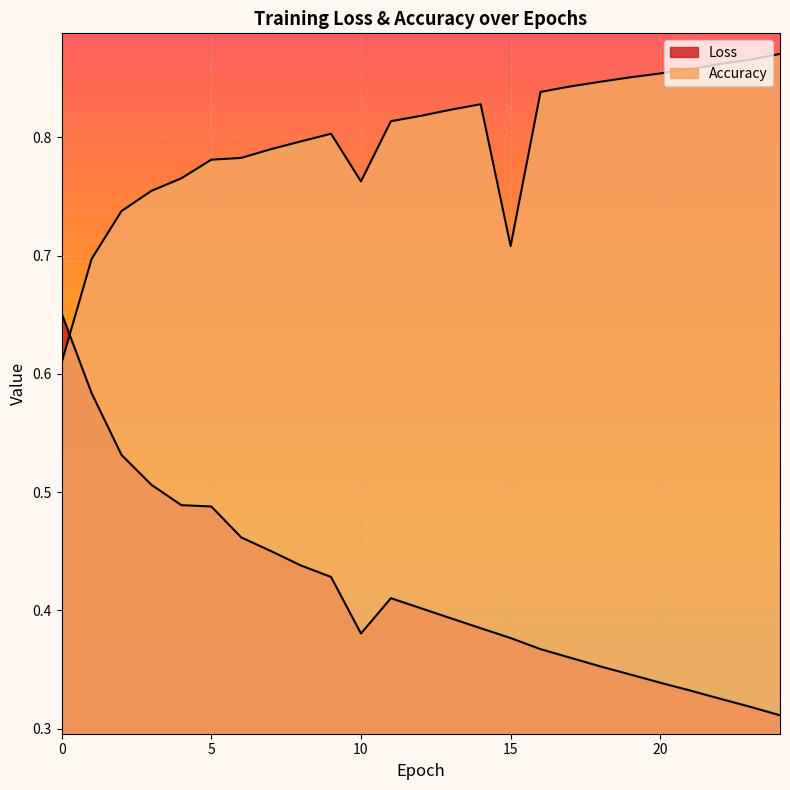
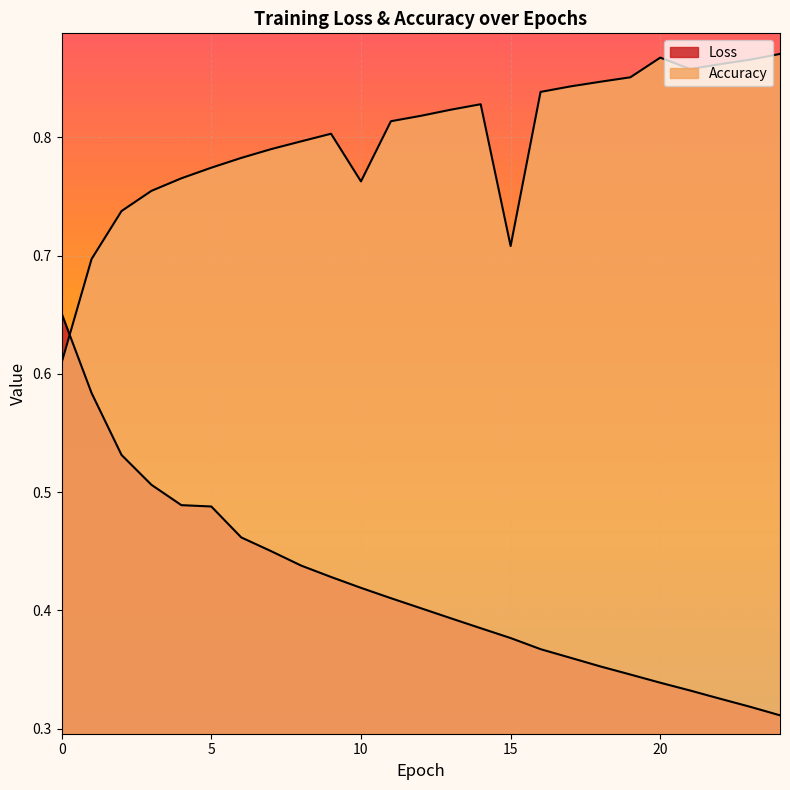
  {
    "Loss": {
      "0": 0.651,
      "5": 0.488,
-     "10": 0.380,
+     "10": 0.419,
      "15": 0.377,
      "20": 0.339
    },
    "Accuracy": {
      "0": 0.610,
-     "5": 0.781,
+     "5": 0.774,
      "10": 0.763,
      "15": 0.708,
-     "20": 0.854
+     "20": 0.867
    }
  }
